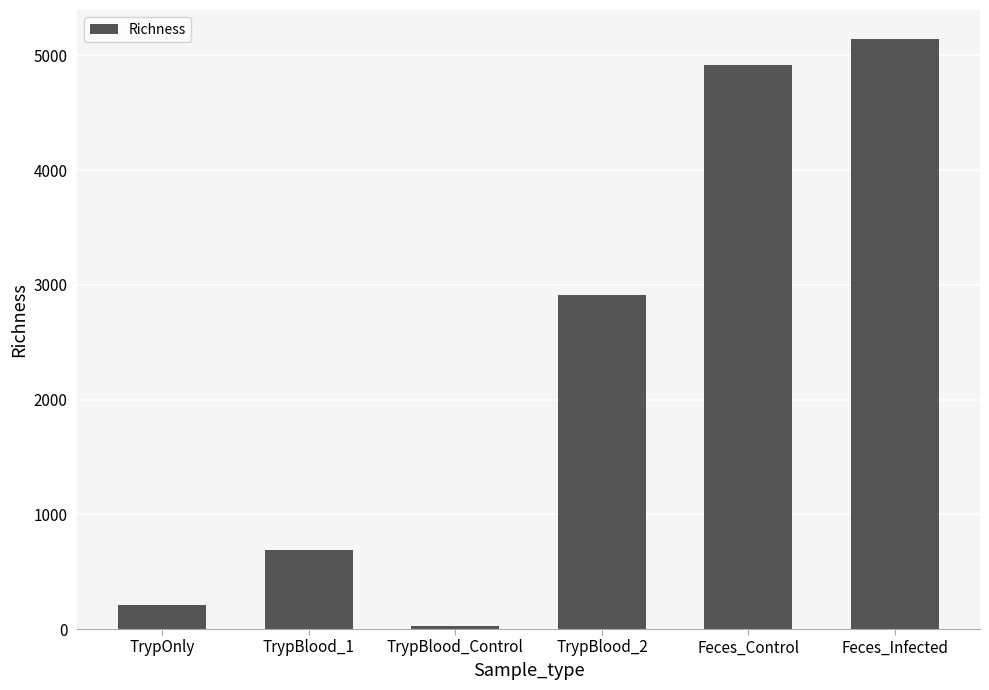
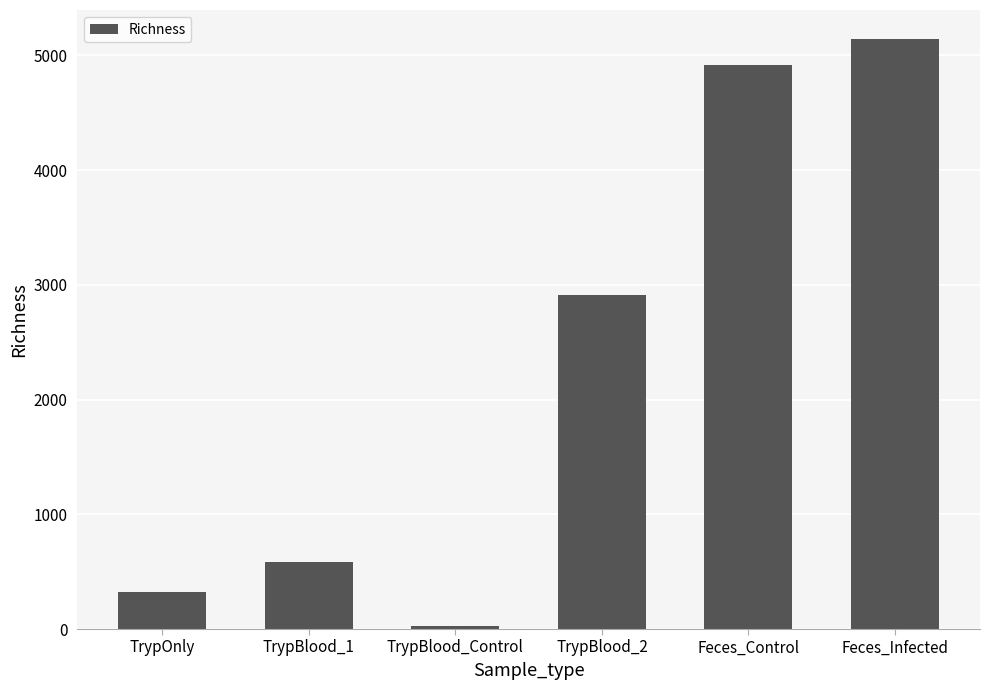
  {
-   "TrypOnly": 210,
-   "TrypBlood_1": 690,
+   "TrypOnly": 320,
+   "TrypBlood_1": 580,
    "TrypBlood_Control": 30,
    "TrypBlood_2": 2910,
    "Feces_Control": 4920,
    "Feces_Infected": 5140
  }
